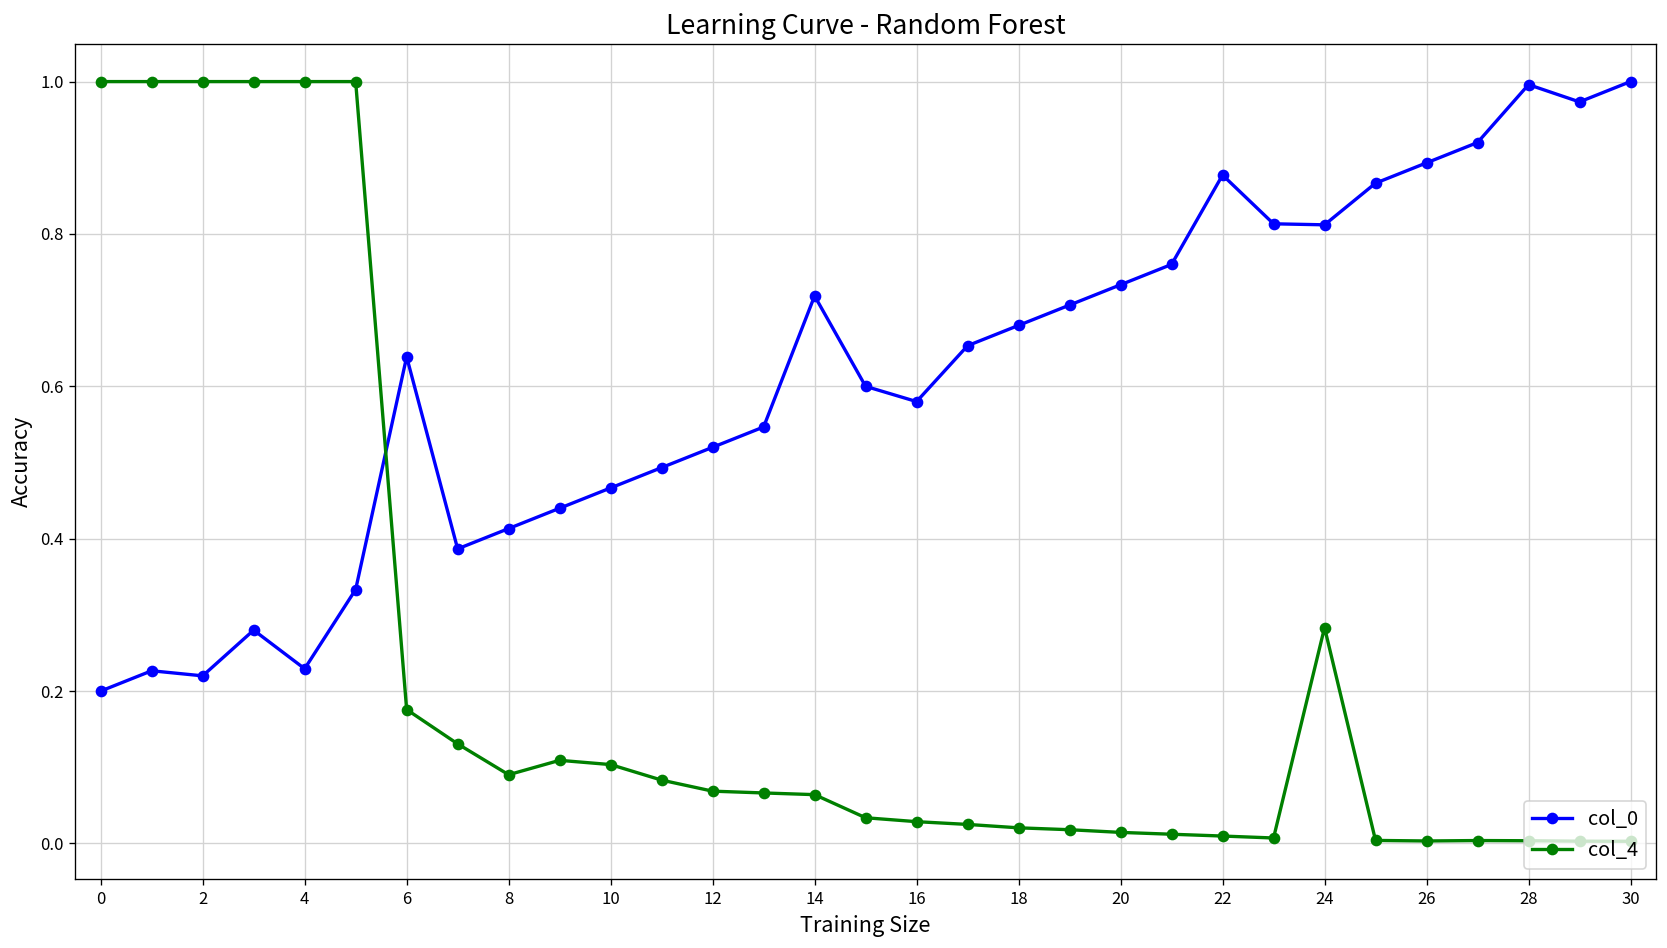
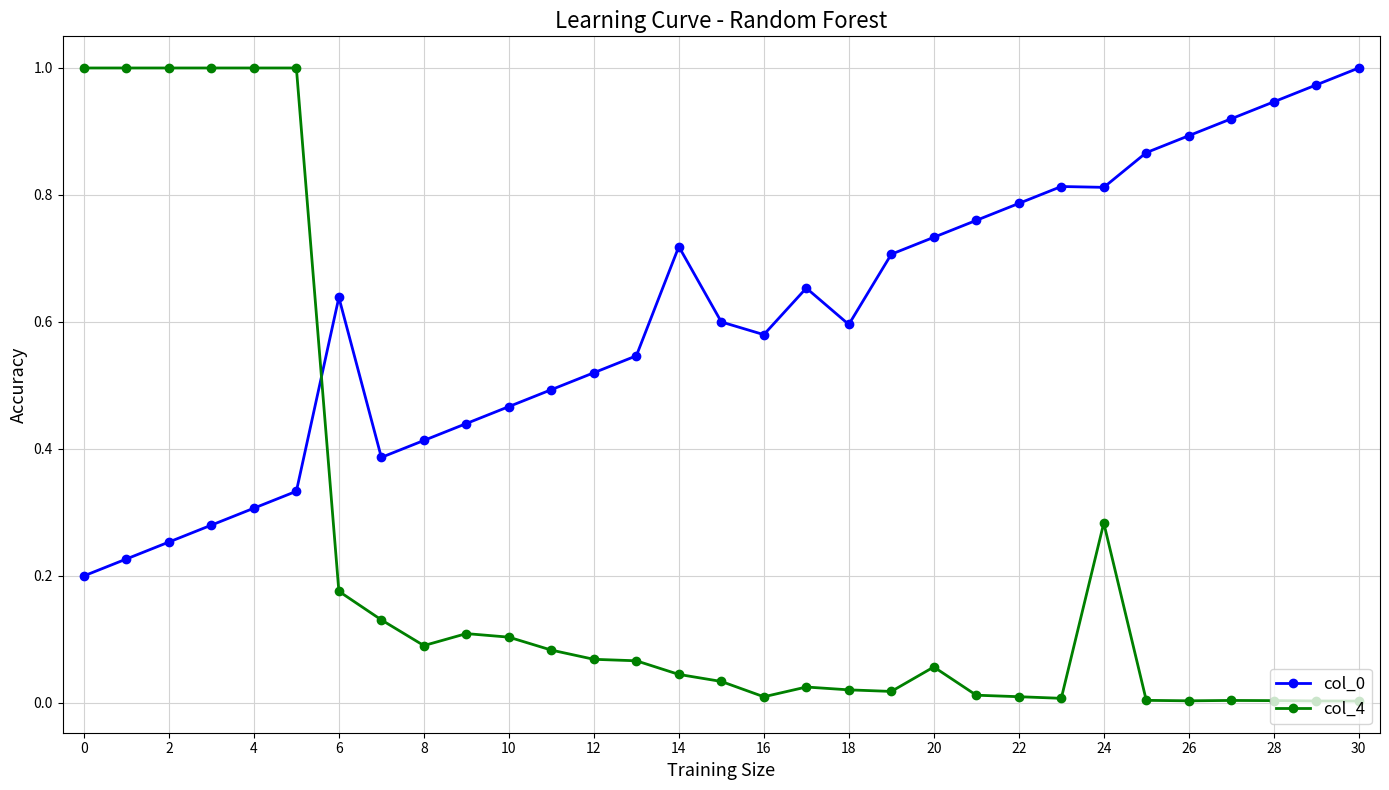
  {
    "col_0": {
      "0": 0.20,
-     "2": 0.22,
-     "4": 0.23,
+     "2": 0.25,
+     "4": 0.31,
      "6": 0.64,
      "8": 0.41,
      "10": 0.47,
      "12": 0.52,
      "14": 0.72,
      "16": 0.58,
-     "18": 0.68,
+     "18": 0.60,
      "20": 0.73,
-     "22": 0.88,
+     "22": 0.79,
      "24": 0.81,
      "26": 0.89,
-     "28": 1.00,
+     "28": 0.95,
      "30": 1.00
    },
    "col_4": {
      "0": 1.00,
      "2": 1.00,
      "4": 1.00,
      "6": 0.18,
      "8": 0.09,
      "10": 0.10,
      "12": 0.07,
-     "14": 0.06,
-     "16": 0.03,
+     "14": 0.04,
+     "16": 0.01,
      "18": 0.02,
-     "20": 0.01,
+     "20": 0.06,
      "22": 0.01,
      "24": 0.28,
      "26": 0.00
    }
  }
